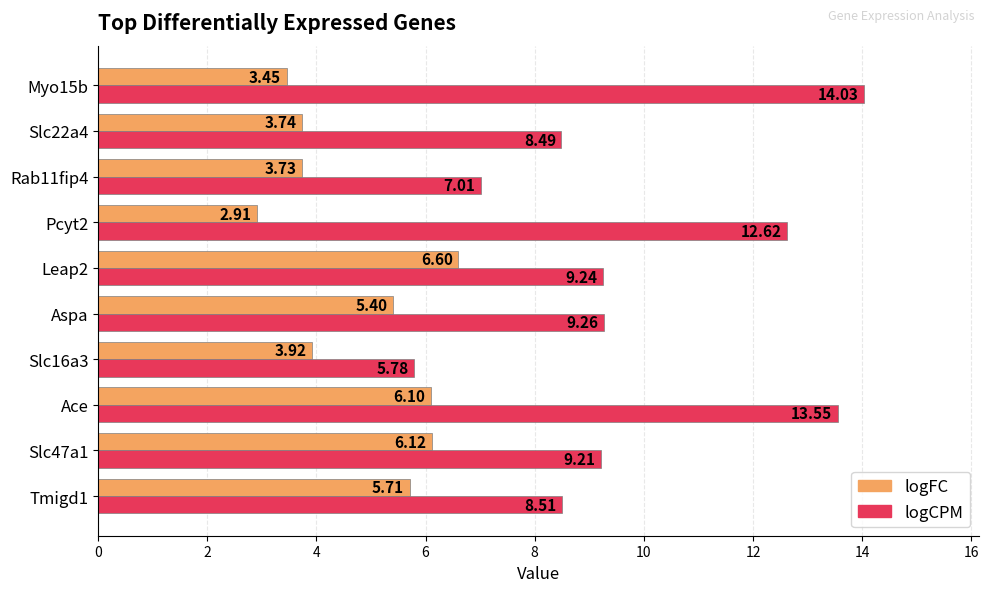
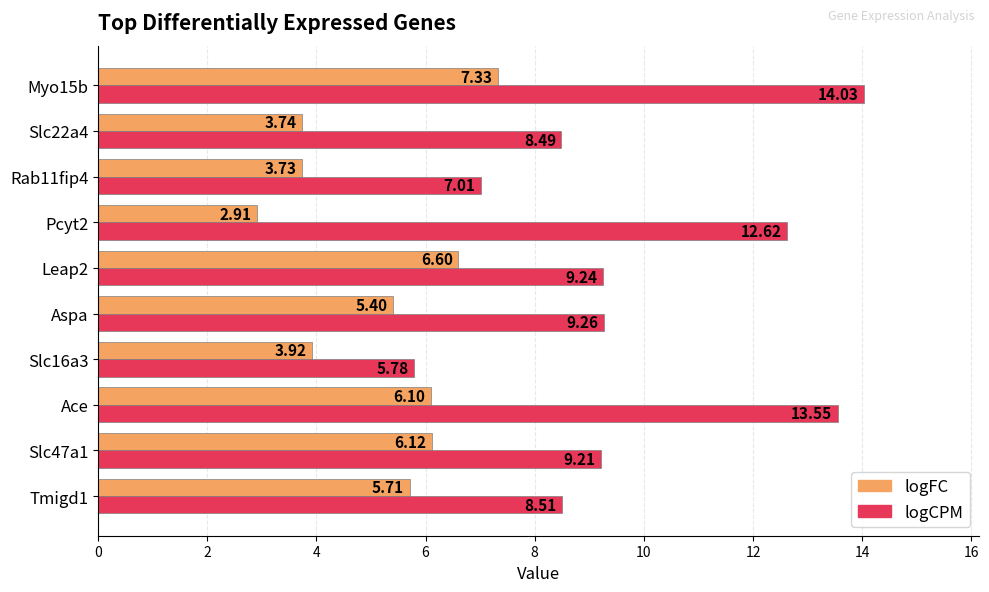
  {
    "logFC": {
-     "Myo15b": 3.45,
+     "Myo15b": 7.33,
      "Slc22a4": 3.74,
      "Rab11fip4": 3.73,
      "Pcyt2": 2.91,
      "Leap2": 6.60,
      "Aspa": 5.40,
      "Slc16a3": 3.92,
      "Ace": 6.10,
      "Slc47a1": 6.12,
      "Tmigd1": 5.71
    },
    "logCPM": {
      "Myo15b": 14.03,
      "Slc22a4": 8.49,
      "Rab11fip4": 7.01,
      "Pcyt2": 12.62,
      "Leap2": 9.24,
      "Aspa": 9.26,
      "Slc16a3": 5.78,
      "Ace": 13.55,
      "Slc47a1": 9.21,
      "Tmigd1": 8.51
    }
  }
